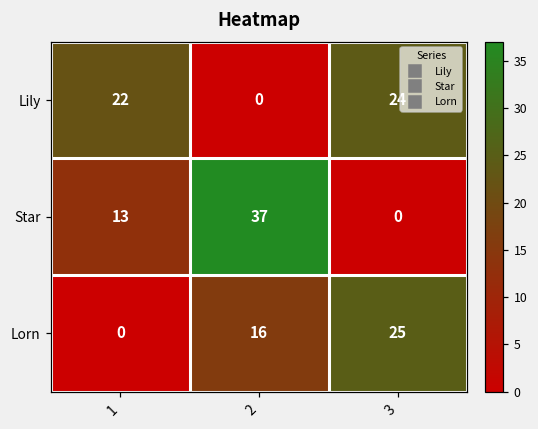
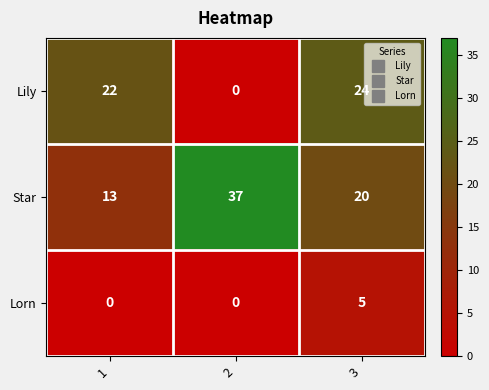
  {
    "Lily": {
      "1": 22,
      "2": 0
    },
    "Star": {
      "1": 13,
      "2": 37,
-     "3": 0
+     "3": 20
    },
    "Lorn": {
      "1": 0,
-     "2": 16,
-     "3": 25
+     "2": 0,
+     "3": 5
    }
  }
